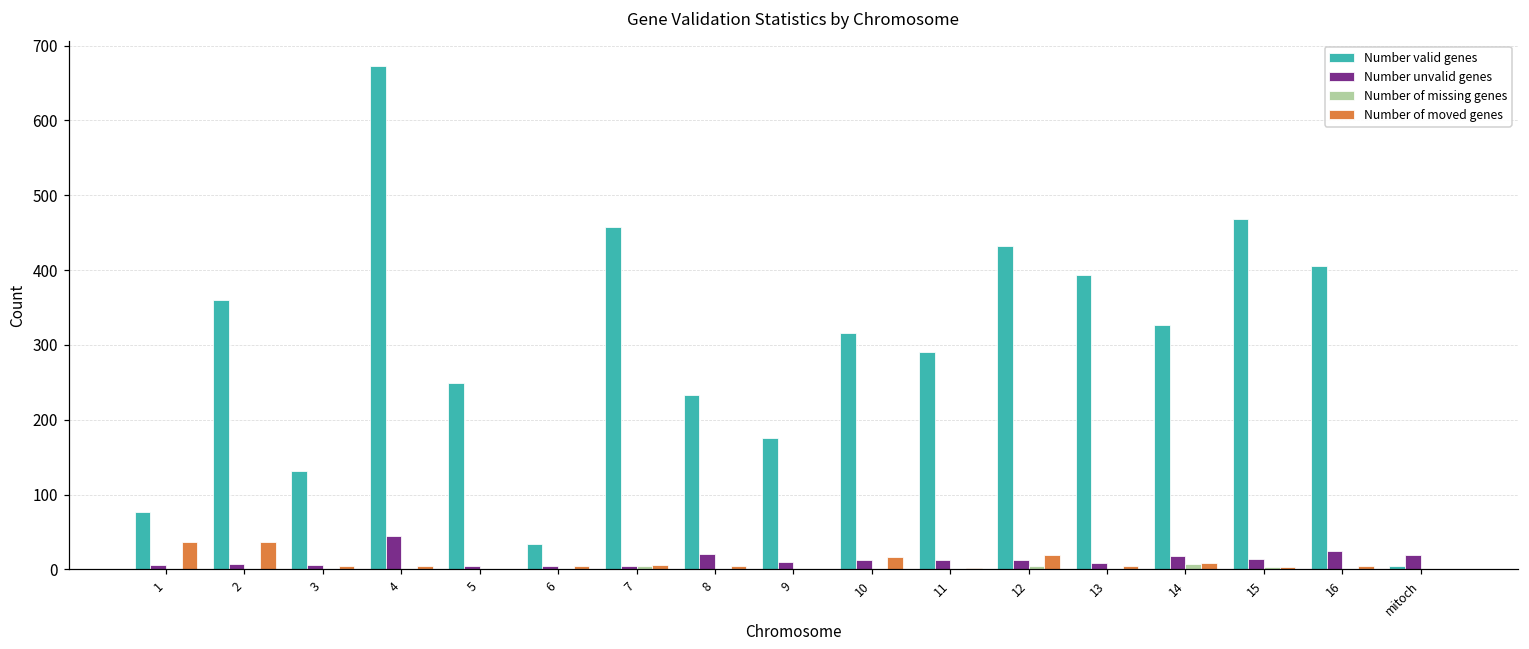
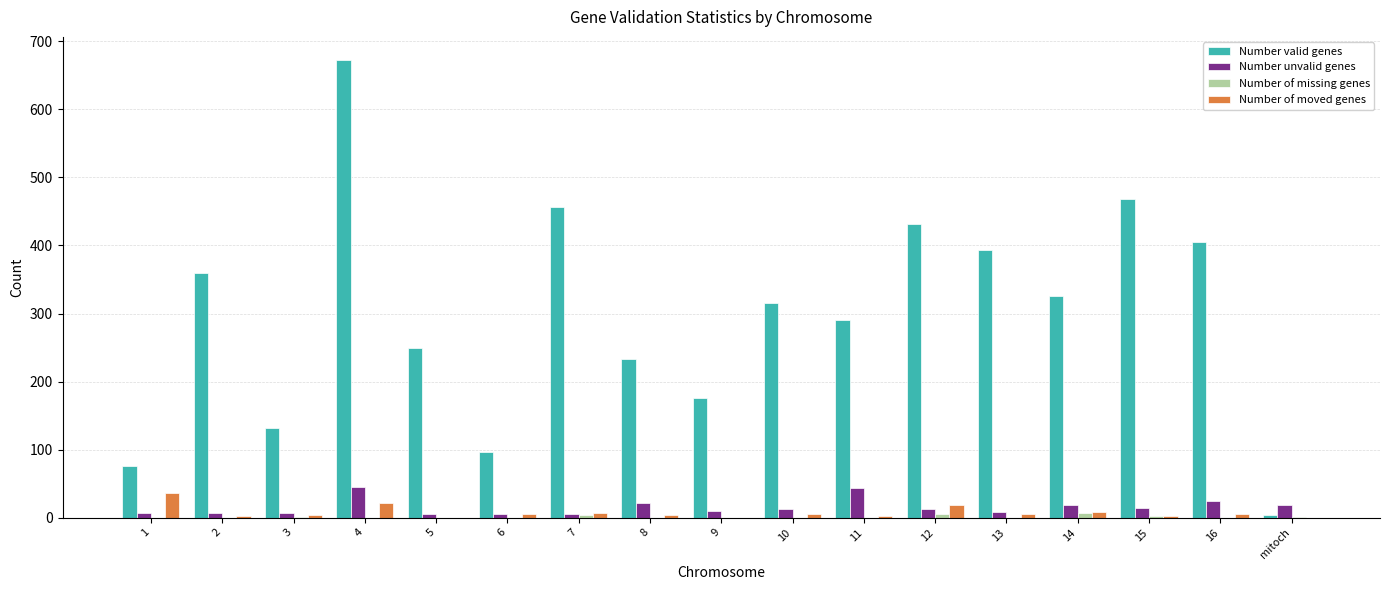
  {
    "Number valid genes": {
      "1": 80,
      "2": 360,
      "3": 130,
      "4": 670,
      "5": 250,
-     "6": 30,
+     "6": 100,
      "7": 460,
      "8": 230,
      "9": 180,
      "10": 320,
      "11": 290,
      "12": 430,
      "13": 390,
      "14": 330,
      "15": 470,
      "16": 410,
      "mitoch": 0
    },
    "Number unvalid genes": {
      "1": 10,
      "2": 10,
      "3": 10,
      "4": 50,
      "5": 10,
      "6": 10,
      "7": 10,
      "8": 20,
      "9": 10,
      "10": 10,
-     "11": 10,
+     "11": 40,
      "12": 10,
      "13": 10,
      "14": 20,
      "15": 10,
      "16": 30,
      "mitoch": 20
    },
    "Number of missing genes": {
      "1": 0,
      "2": 0,
      "4": 0,
      "5": 0,
      "6": 0,
      "7": 0,
      "8": 0,
      "9": 0,
      "10": 0,
      "11": 0,
      "12": 10,
      "13": 0,
      "14": 10,
      "16": 0
    },
    "Number of moved genes": {
      "1": 40,
-     "2": 40,
+     "2": 0,
      "3": 0,
-     "4": 10,
+     "4": 20,
      "5": 0,
      "6": 10,
      "7": 10,
      "8": 0,
      "9": 0,
-     "10": 20,
+     "10": 10,
      "12": 20,
      "13": 10,
      "14": 10,
      "16": 10,
      "mitoch": 0
    }
  }
